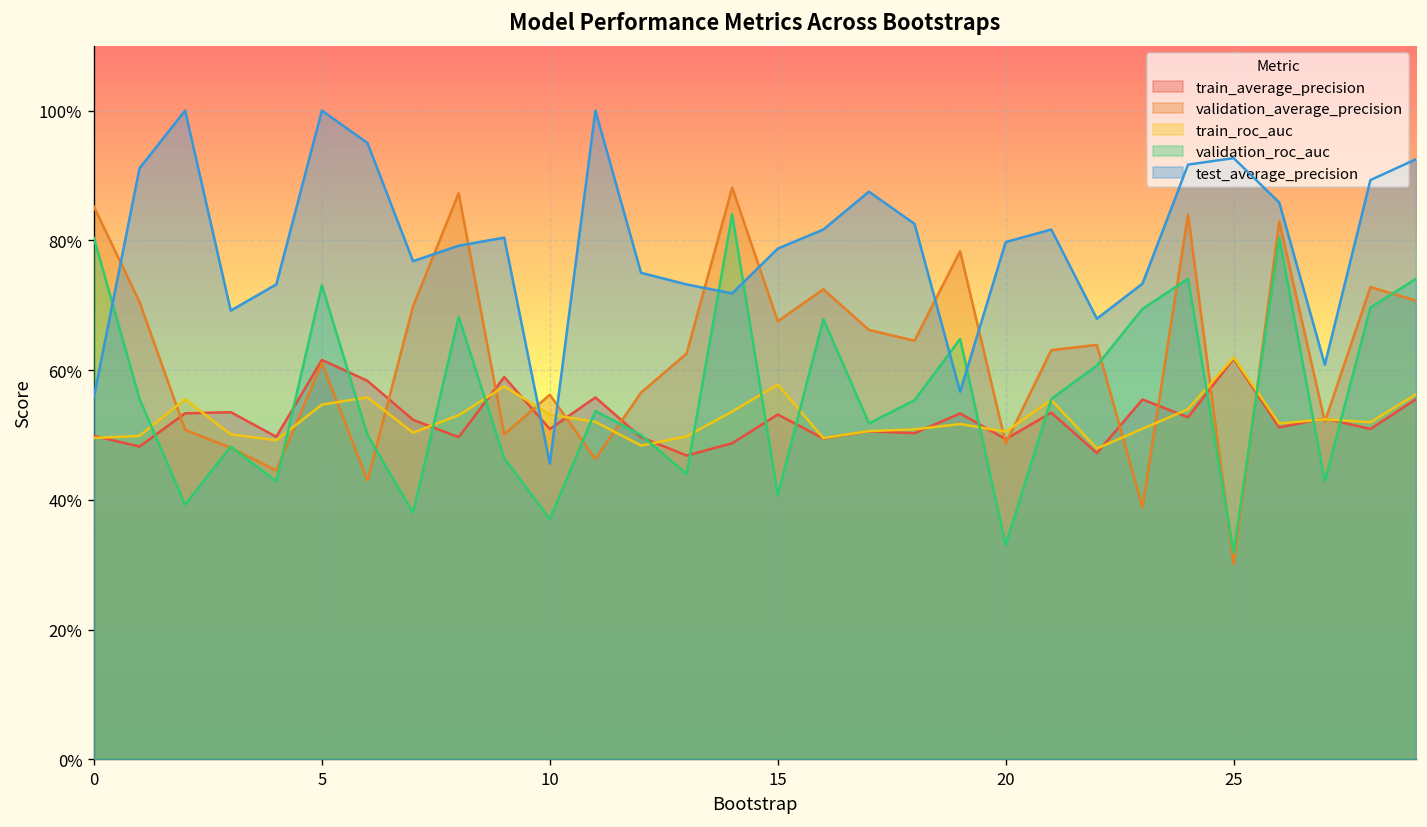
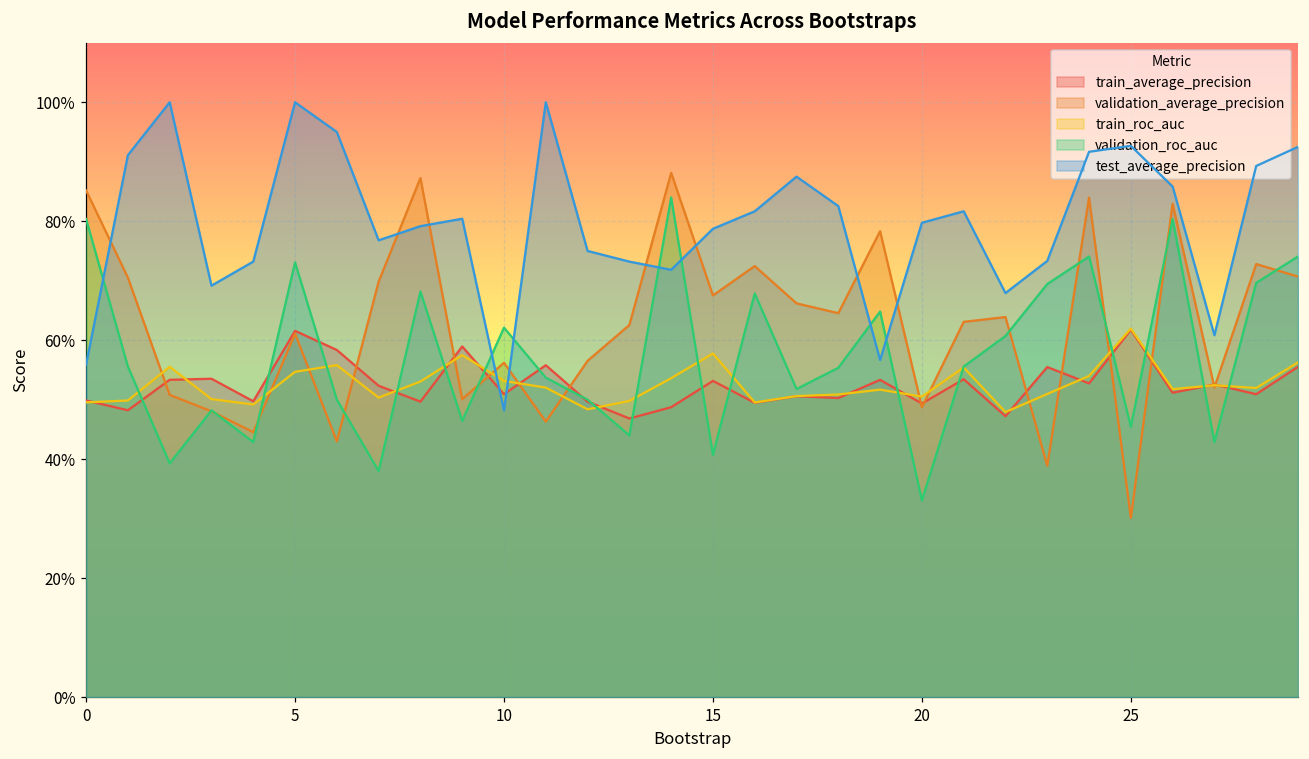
  {
    "validation_roc_auc": {
      "0": "80%",
      "5": "73%",
-     "10": "37%",
+     "10": "62%",
      "15": "41%",
      "20": "33%",
-     "25": "32%"
+     "25": "45%"
    },
    "test_average_precision": {
      "0": "56%",
      "5": "100%",
-     "10": "46%",
+     "10": "48%",
      "15": "79%",
      "20": "80%"
    }
  }
